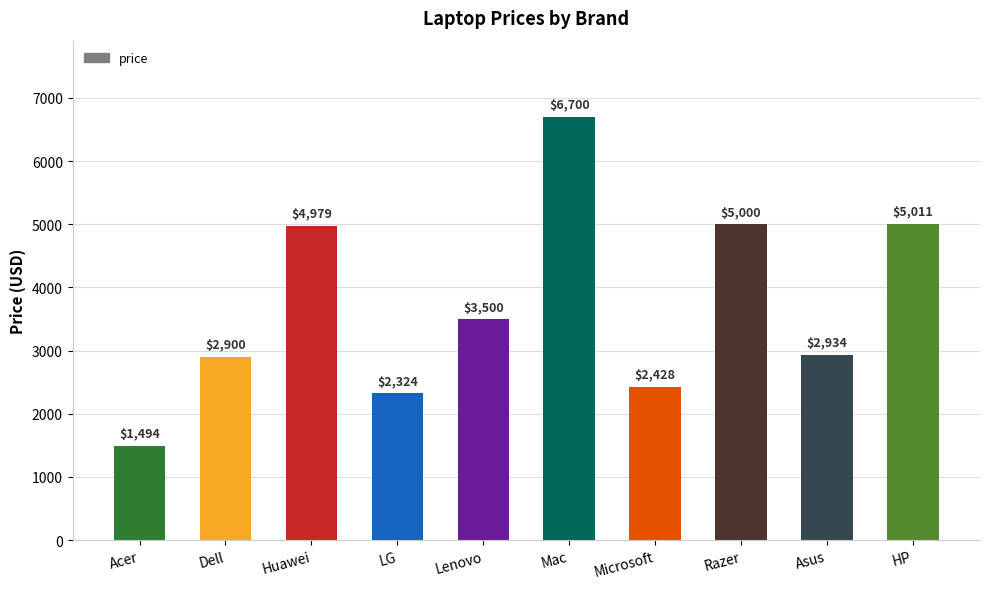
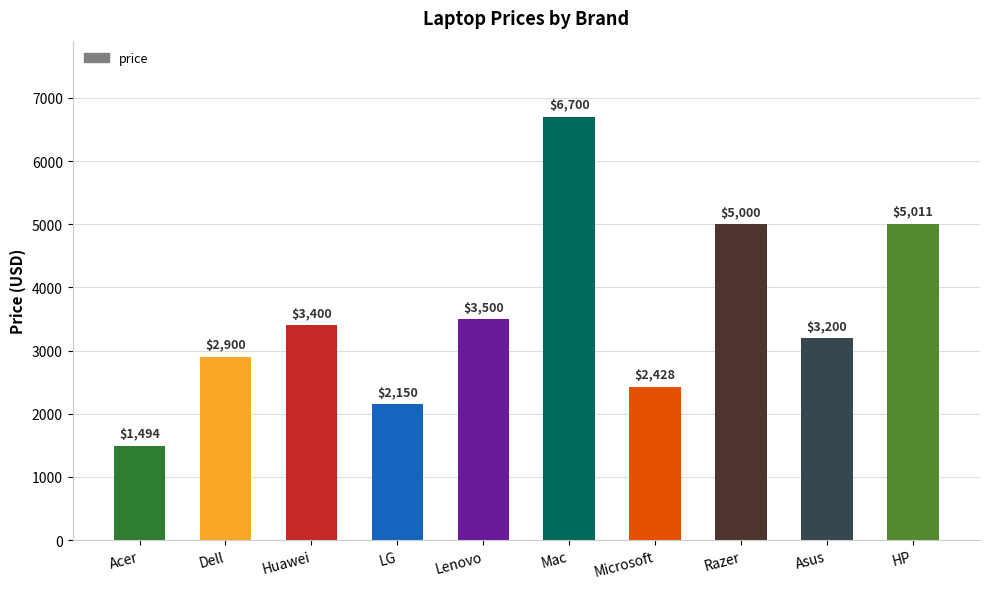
  {
    "Acer": "$1,494",
    "Dell": "$2,900",
-   "Huawei": "$4,979",
-   "LG": "$2,324",
+   "Huawei": "$3,400",
+   "LG": "$2,150",
    "Lenovo": "$3,500",
    "Mac": "$6,700",
    "Microsoft": "$2,428",
    "Razer": "$5,000",
-   "Asus": "$2,934",
+   "Asus": "$3,200",
    "HP": "$5,011"
  }
